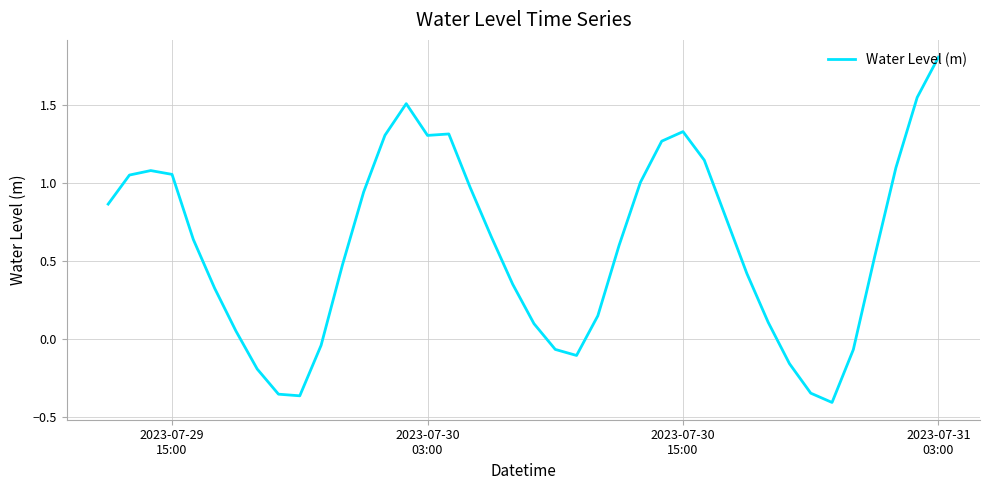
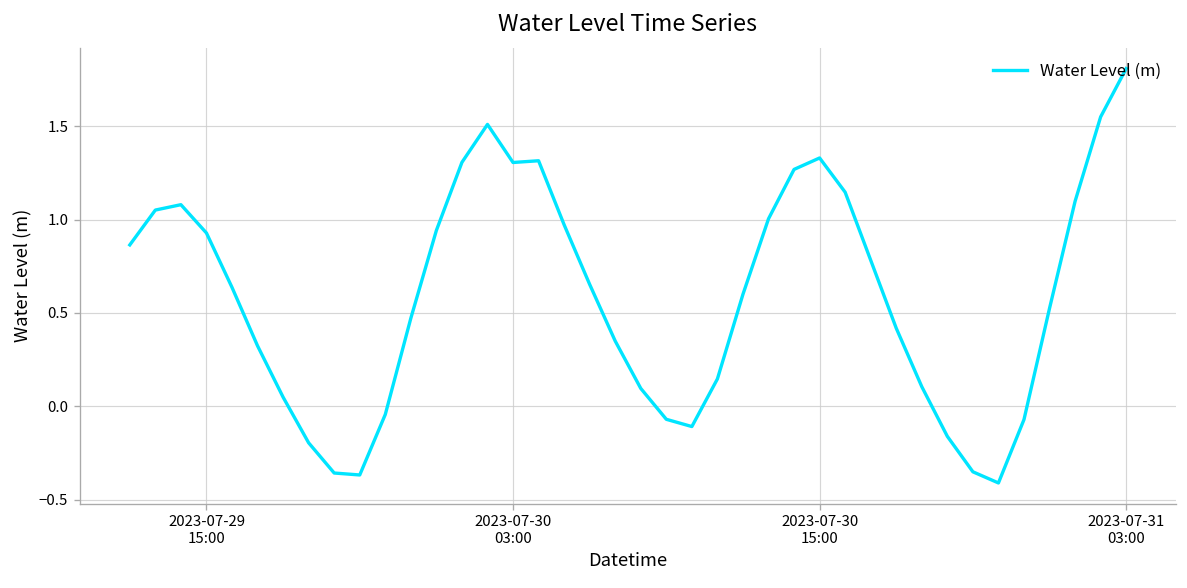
  {
-   "2023-07-29 15:00": 1.05,
+   "2023-07-29 15:00": 0.93,
    "2023-07-30 03:00": 1.30,
    "2023-07-30 15:00": 1.33,
    "2023-07-31 03:00": 1.81
  }
